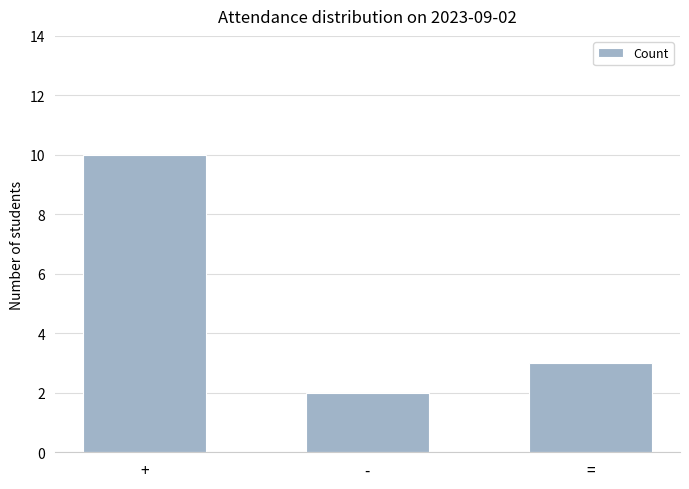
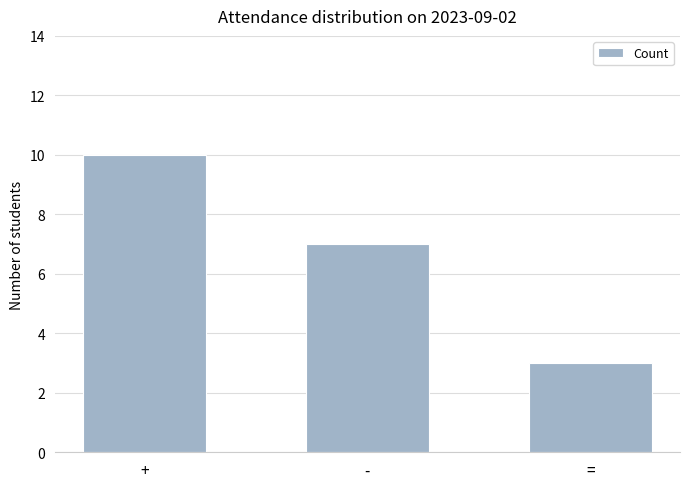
  {
    "+": 10,
-   "-": 2,
+   "-": 7,
    "=": 3
  }
